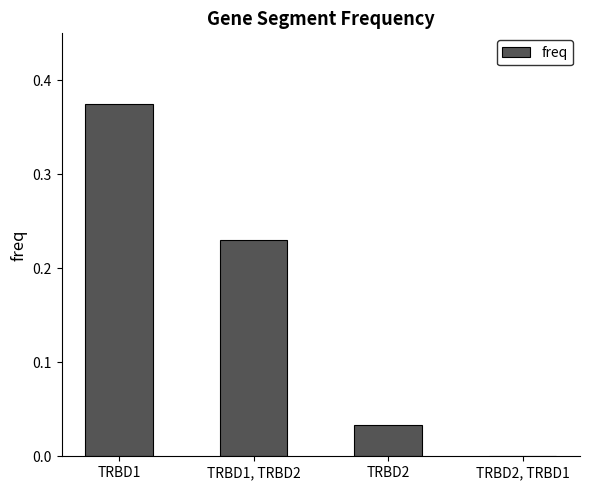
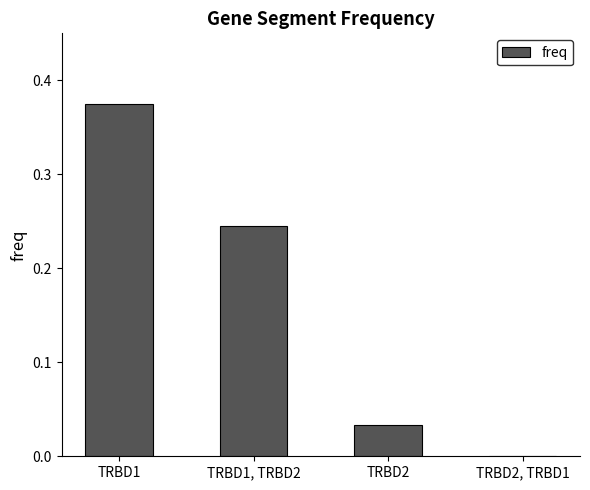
  {
    "TRBD1": 0.38,
-   "TRBD1, TRBD2": 0.23,
+   "TRBD1, TRBD2": 0.25,
    "TRBD2": 0.03
  }
